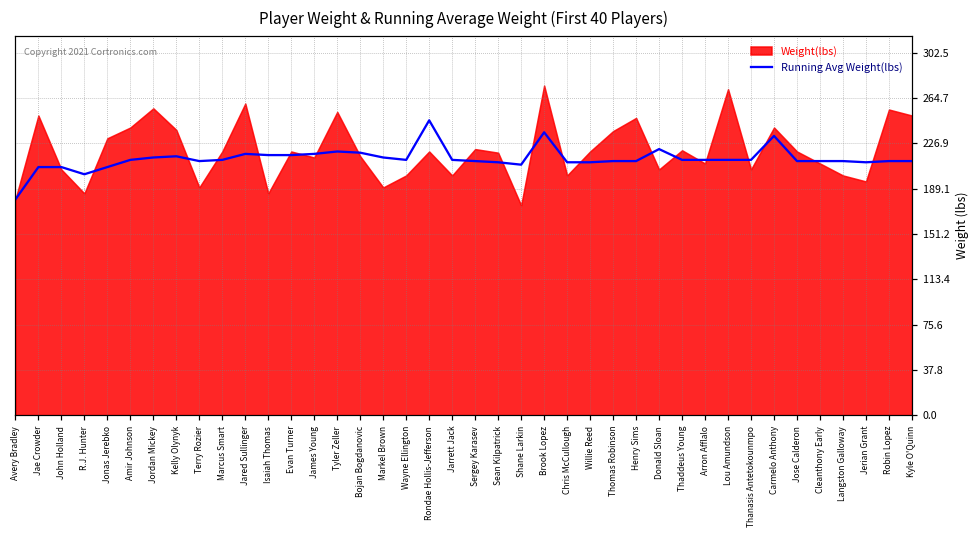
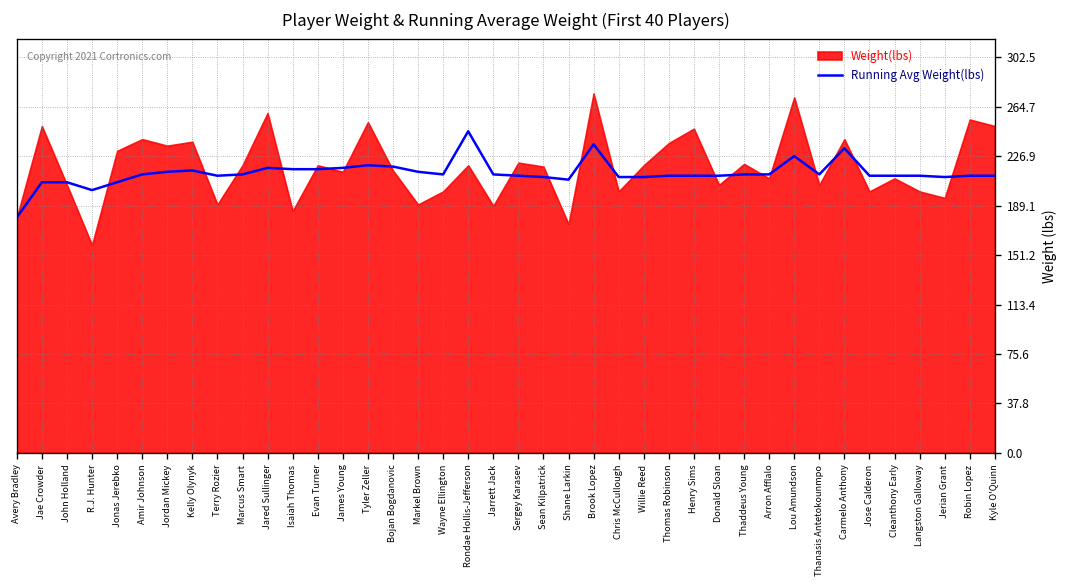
  {
    "Running Avg Weight(lbs)": {
      "Jae Crowder": 207,
      "R.J. Hunter": 201,
      "Jonas Jerebko": 207,
      "Amir Johnson": 213,
      "Jordan Mickey": 215,
      "Kelly Olynyk": 216,
      "Terry Rozier": 212,
      "Marcus Smart": 213,
      "Jared Sullinger": 218,
      "Isaiah Thomas": 217,
      "Evan Turner": 217,
      "James Young": 218,
      "Tyler Zeller": 220,
      "Bojan Bogdanovic": 219,
      "Markel Brown": 215,
      "Wayne Ellington": 213,
      "Rondae Hollis-Jefferson": 246,
      "Jarrett Jack": 213,
      "Sergey Karasev": 212,
      "Sean Kilpatrick": 211,
      "Shane Larkin": 209,
      "Brook Lopez": 236,
      "Chris McCullough": 211,
      "Willie Reed": 211,
      "Thomas Robinson": 212,
      "Henry Sims": 212,
-     "Donald Sloan": 222,
+     "Donald Sloan": 212,
      "Thaddeus Young": 213,
      "Arron Afflalo": 213,
-     "Lou Amundson": 213,
+     "Lou Amundson": 227,
      "Thanasis Antetokounmpo": 213,
      "Carmelo Anthony": 233,
      "Jose Calderon": 212,
      "Langston Galloway": 212,
      "Jerian Grant": 211,
      "Robin Lopez": 212,
      "Kyle O'Quinn": 212
    },
    "Weight(lbs)": {
      "Jae Crowder": 250,
-     "R.J. Hunter": 185,
+     "R.J. Hunter": 159,
      "Jonas Jerebko": 231,
      "Amir Johnson": 240,
-     "Jordan Mickey": 256,
+     "Jordan Mickey": 235,
      "Kelly Olynyk": 238,
      "Terry Rozier": 190,
      "Marcus Smart": 220,
      "Jared Sullinger": 260,
      "Isaiah Thomas": 185,
      "Evan Turner": 220,
      "James Young": 215,
      "Tyler Zeller": 253,
      "Bojan Bogdanovic": 216,
      "Markel Brown": 190,
      "Wayne Ellington": 200,
      "Rondae Hollis-Jefferson": 220,
-     "Jarrett Jack": 200,
+     "Jarrett Jack": 189,
      "Sergey Karasev": 222,
      "Sean Kilpatrick": 219,
      "Shane Larkin": 175,
      "Brook Lopez": 275,
      "Chris McCullough": 200,
      "Willie Reed": 220,
      "Thomas Robinson": 237,
      "Henry Sims": 248,
      "Donald Sloan": 205,
      "Thaddeus Young": 221,
      "Arron Afflalo": 210,
      "Lou Amundson": 272,
      "Thanasis Antetokounmpo": 205,
      "Carmelo Anthony": 240,
-     "Jose Calderon": 220,
+     "Jose Calderon": 200,
      "Langston Galloway": 200,
      "Jerian Grant": 195,
      "Robin Lopez": 255,
      "Kyle O'Quinn": 250
    }
  }
